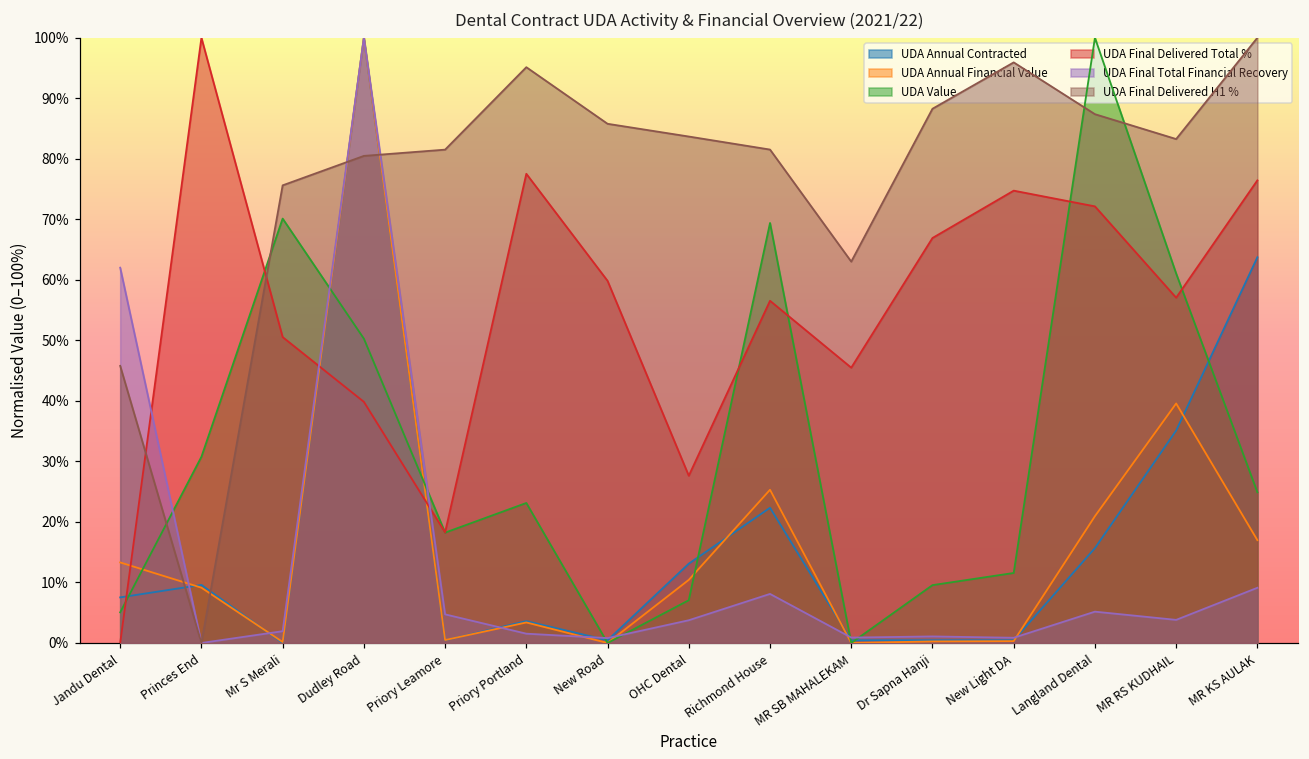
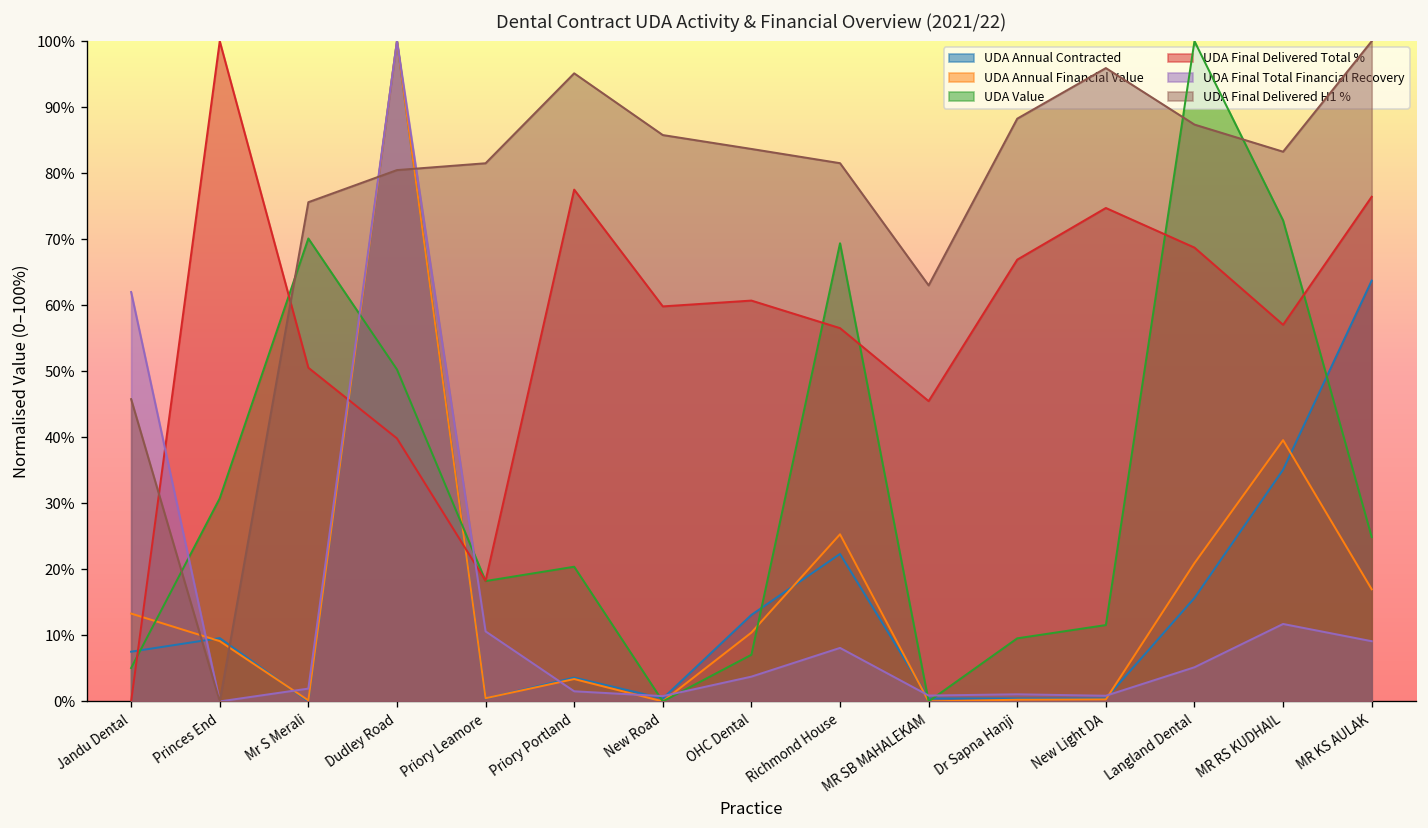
  {
    "UDA Annual Contracted": {
      "Jandu Dental": "8%",
      "Princes End": "10%",
      "OHC Dental": "13%",
      "Richmond House": "22%",
      "Langland Dental": "16%",
      "MR RS KUDHAIL": "35%",
      "MR KS AULAK": "64%"
    },
    "UDA Annual Financial Value": {
      "Jandu Dental": "13%",
      "Princes End": "9%",
      "OHC Dental": "10%",
      "Richmond House": "25%",
      "Langland Dental": "21%",
      "MR RS KUDHAIL": "40%",
      "MR KS AULAK": "17%"
    },
    "UDA Value": {
      "Jandu Dental": "5%",
      "Princes End": "31%",
      "Mr S Merali": "70%",
      "Dudley Road": "50%",
-     "Priory Portland": "23%",
+     "Priory Portland": "20%",
      "OHC Dental": "7%",
      "Richmond House": "69%",
      "Dr Sapna Hanji": "10%",
      "New Light DA": "12%",
      "Langland Dental": "100%",
-     "MR RS KUDHAIL": "61%",
+     "MR RS KUDHAIL": "73%",
      "MR KS AULAK": "25%"
    },
    "UDA Final Delivered Total %": {
      "Jandu Dental": "0%",
      "Princes End": "100%",
      "Mr S Merali": "51%",
      "Dudley Road": "40%",
      "Priory Portland": "78%",
      "New Road": "60%",
-     "OHC Dental": "28%",
+     "OHC Dental": "61%",
      "Richmond House": "57%",
      "MR SB MAHALEKAM": "45%",
      "Dr Sapna Hanji": "67%",
      "New Light DA": "75%",
-     "Langland Dental": "72%",
+     "Langland Dental": "69%",
      "MR RS KUDHAIL": "57%",
      "MR KS AULAK": "76%"
    },
    "UDA Final Total Financial Recovery": {
      "Jandu Dental": "62%",
      "Mr S Merali": "2%",
-     "Priory Leamore": "5%",
+     "Priory Leamore": "11%",
      "Priory Portland": "2%",
      "OHC Dental": "4%",
      "Richmond House": "8%",
      "Dr Sapna Hanji": "1%",
      "Langland Dental": "5%",
-     "MR RS KUDHAIL": "4%",
+     "MR RS KUDHAIL": "12%",
      "MR KS AULAK": "9%"
    },
    "UDA Final Delivered H1 %": {
      "Jandu Dental": "46%",
      "Mr S Merali": "76%",
      "Dudley Road": "80%",
      "Priory Leamore": "82%",
      "Priory Portland": "95%",
      "New Road": "86%",
      "OHC Dental": "84%",
      "Richmond House": "82%",
      "MR SB MAHALEKAM": "63%",
      "Dr Sapna Hanji": "88%",
      "Langland Dental": "87%",
      "MR RS KUDHAIL": "83%",
      "MR KS AULAK": "100%"
    }
  }
